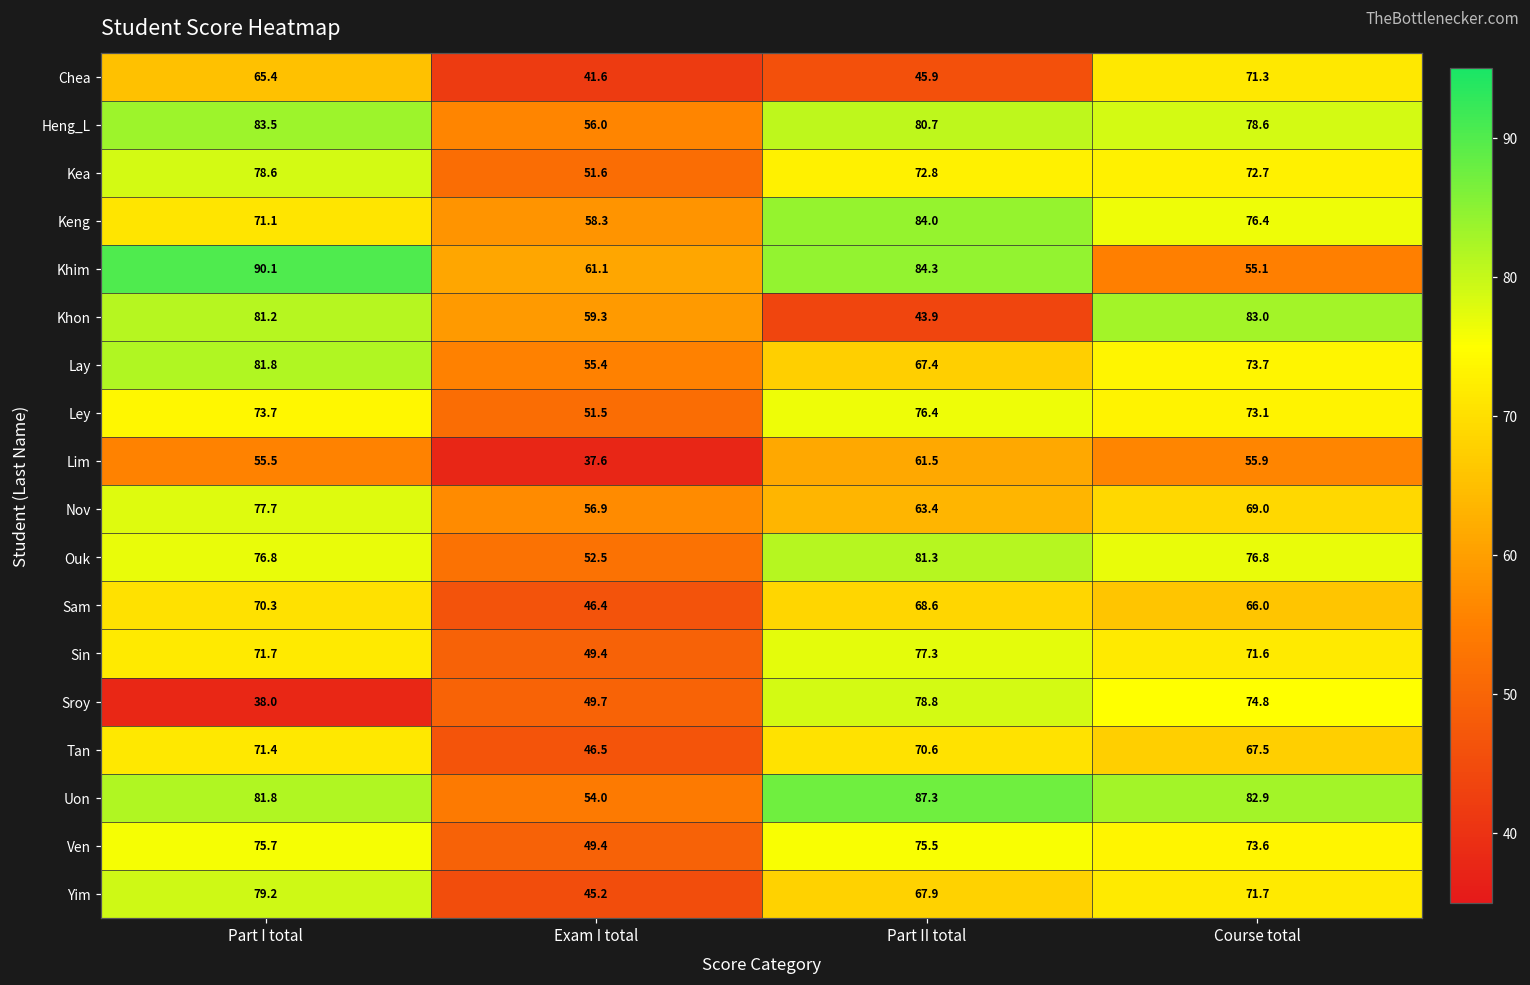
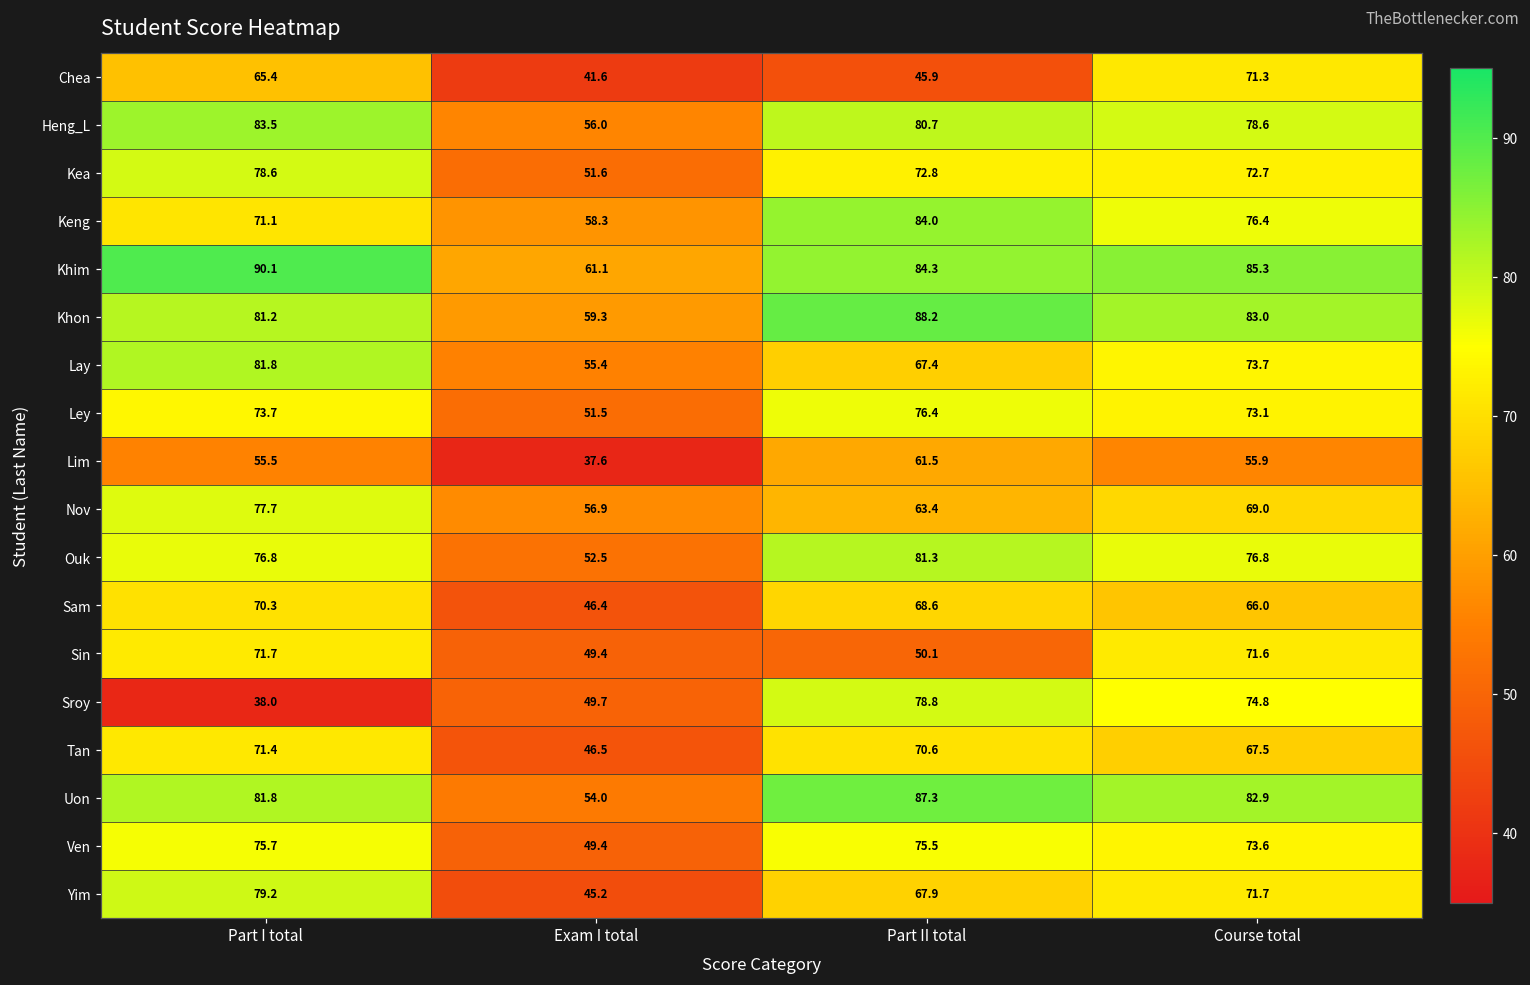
  {
    "Chea": {
      "Part I total": 65.4,
      "Exam I total": 41.6,
      "Part II total": 45.9,
      "Course total": 71.3
    },
    "Heng_L": {
      "Part I total": 83.5,
      "Exam I total": 56.0,
      "Part II total": 80.7,
      "Course total": 78.6
    },
    "Kea": {
      "Part I total": 78.6,
      "Exam I total": 51.6,
      "Part II total": 72.8,
      "Course total": 72.7
    },
    "Keng": {
      "Part I total": 71.1,
      "Exam I total": 58.3,
      "Part II total": 84.0,
      "Course total": 76.4
    },
    "Khim": {
      "Part I total": 90.1,
      "Exam I total": 61.1,
      "Part II total": 84.3,
-     "Course total": 55.1
+     "Course total": 85.3
    },
    "Khon": {
      "Part I total": 81.2,
      "Exam I total": 59.3,
-     "Part II total": 43.9,
+     "Part II total": 88.2,
      "Course total": 83.0
    },
    "Lay": {
      "Part I total": 81.8,
      "Exam I total": 55.4,
      "Part II total": 67.4,
      "Course total": 73.7
    },
    "Ley": {
      "Part I total": 73.7,
      "Exam I total": 51.5,
      "Part II total": 76.4,
      "Course total": 73.1
    },
    "Lim": {
      "Part I total": 55.5,
      "Exam I total": 37.6,
      "Part II total": 61.5,
      "Course total": 55.9
    },
    "Nov": {
      "Part I total": 77.7,
      "Exam I total": 56.9,
      "Part II total": 63.4,
      "Course total": 69.0
    },
    "Ouk": {
      "Part I total": 76.8,
      "Exam I total": 52.5,
      "Part II total": 81.3,
      "Course total": 76.8
    },
    "Sam": {
      "Part I total": 70.3,
      "Exam I total": 46.4,
      "Part II total": 68.6,
      "Course total": 66.0
    },
    "Sin": {
      "Part I total": 71.7,
      "Exam I total": 49.4,
-     "Part II total": 77.3,
+     "Part II total": 50.1,
      "Course total": 71.6
    },
    "Sroy": {
      "Part I total": 38.0,
      "Exam I total": 49.7,
      "Part II total": 78.8,
      "Course total": 74.8
    },
    "Tan": {
      "Part I total": 71.4,
      "Exam I total": 46.5,
      "Part II total": 70.6,
      "Course total": 67.5
    },
    "Uon": {
      "Part I total": 81.8,
      "Exam I total": 54.0,
      "Part II total": 87.3,
      "Course total": 82.9
    },
    "Ven": {
      "Part I total": 75.7,
      "Exam I total": 49.4,
      "Part II total": 75.5,
      "Course total": 73.6
    },
    "Yim": {
      "Part I total": 79.2,
      "Exam I total": 45.2,
      "Part II total": 67.9,
      "Course total": 71.7
    }
  }
